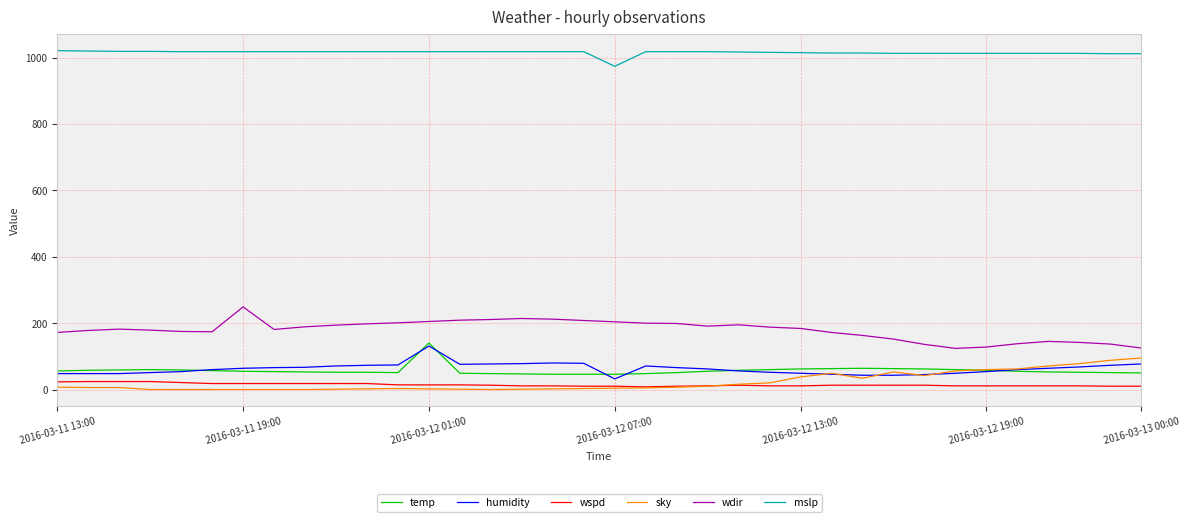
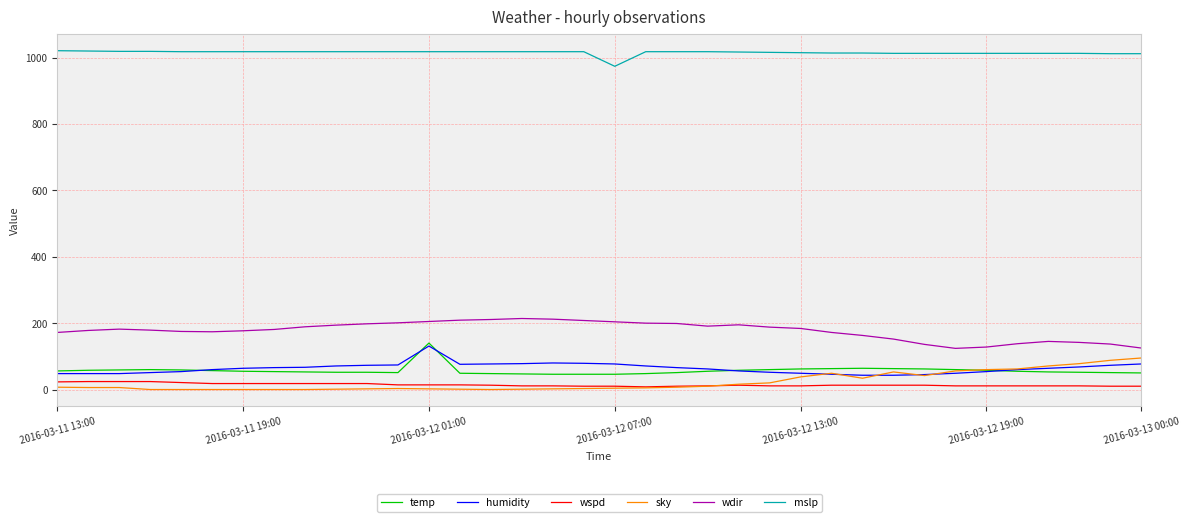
  {
    "temp": {
      "2016-03-11 13:00": 60,
      "2016-03-11 19:00": 60,
      "2016-03-12 01:00": 140,
      "2016-03-12 07:00": 50,
      "2016-03-12 13:00": 60,
      "2016-03-13 00:00": 50
    },
    "humidity": {
      "2016-03-11 13:00": 50,
      "2016-03-11 19:00": 60,
      "2016-03-12 01:00": 130,
-     "2016-03-12 07:00": 30,
+     "2016-03-12 07:00": 80,
      "2016-03-12 13:00": 50,
      "2016-03-13 00:00": 80
    },
    "wspd": {
      "2016-03-11 13:00": 20,
      "2016-03-11 19:00": 20,
      "2016-03-12 01:00": 10,
      "2016-03-12 13:00": 10,
      "2016-03-12 19:00": 10,
      "2016-03-13 00:00": 10
    },
    "sky": {
      "2016-03-11 13:00": 10,
      "2016-03-11 19:00": 0,
      "2016-03-12 01:00": 0,
      "2016-03-12 13:00": 40,
      "2016-03-13 00:00": 100
    },
    "wdir": {
      "2016-03-11 13:00": 170,
-     "2016-03-11 19:00": 250,
+     "2016-03-11 19:00": 180,
      "2016-03-12 01:00": 210,
      "2016-03-12 07:00": 200,
      "2016-03-12 13:00": 180,
      "2016-03-12 19:00": 130,
      "2016-03-13 00:00": 130
    },
    "mslp": {
      "2016-03-11 13:00": 1020,
      "2016-03-11 19:00": 1020,
      "2016-03-12 01:00": 1020,
      "2016-03-12 07:00": 970,
      "2016-03-12 13:00": 1020,
      "2016-03-12 19:00": 1010,
      "2016-03-13 00:00": 1010
    }
  }
